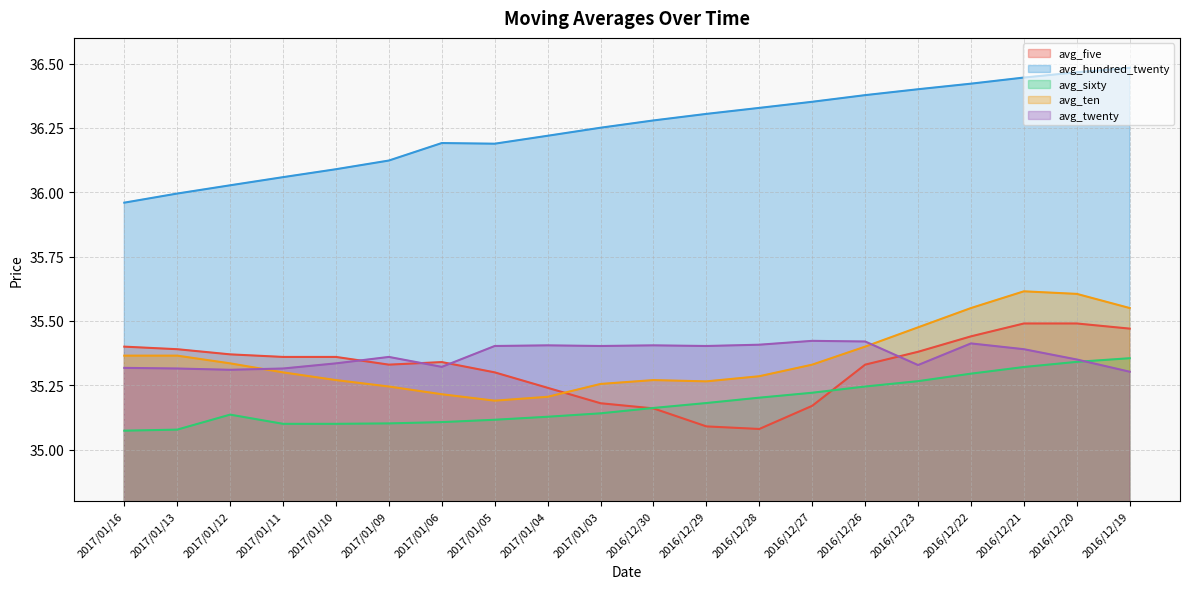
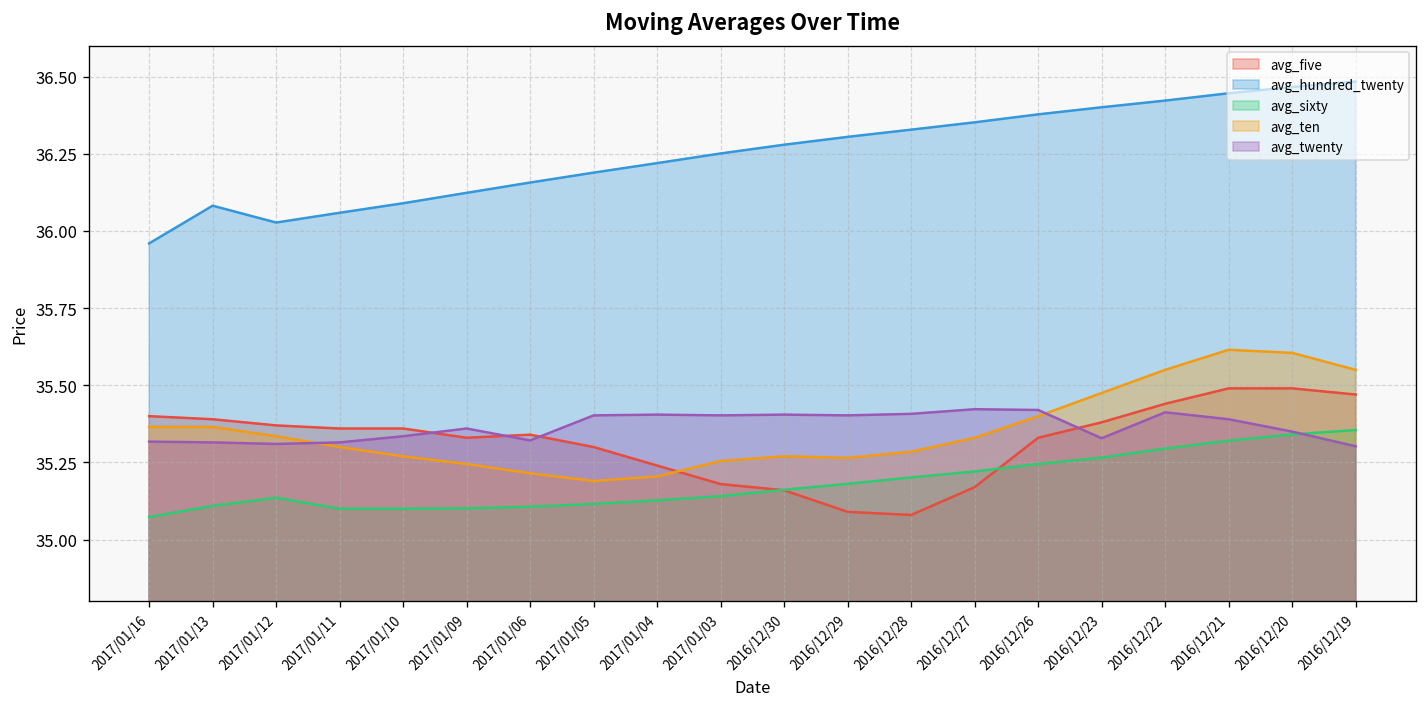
  {
    "avg_hundred_twenty": {
      "2017/01/16": 35.96,
-     "2017/01/13": 36.00,
+     "2017/01/13": 36.08,
      "2017/01/12": 36.03,
      "2017/01/11": 36.06,
      "2017/01/10": 36.09,
      "2017/01/09": 36.12,
-     "2017/01/06": 36.19,
+     "2017/01/06": 36.16,
      "2017/01/05": 36.19,
      "2017/01/04": 36.22,
      "2017/01/03": 36.25,
      "2016/12/30": 36.28,
      "2016/12/29": 36.30,
      "2016/12/28": 36.33,
      "2016/12/27": 36.35,
      "2016/12/26": 36.38,
      "2016/12/23": 36.40,
      "2016/12/22": 36.42
    },
    "avg_sixty": {
      "2017/01/16": 35.07,
-     "2017/01/13": 35.08,
+     "2017/01/13": 35.11,
      "2017/01/12": 35.14,
      "2017/01/11": 35.10,
      "2017/01/10": 35.10,
      "2017/01/09": 35.10,
      "2017/01/06": 35.11,
      "2017/01/05": 35.12,
      "2017/01/04": 35.13,
      "2017/01/03": 35.14,
      "2016/12/29": 35.18,
      "2016/12/28": 35.20,
      "2016/12/27": 35.22,
      "2016/12/26": 35.25,
      "2016/12/23": 35.27,
      "2016/12/22": 35.30,
      "2016/12/21": 35.32,
      "2016/12/19": 35.36
    },
    "avg_twenty": {
      "2017/01/16": 35.32,
      "2017/01/13": 35.32,
      "2017/01/12": 35.31,
      "2017/01/11": 35.32,
      "2017/01/10": 35.34,
      "2017/01/09": 35.36,
      "2017/01/06": 35.32,
      "2017/01/05": 35.40,
      "2017/01/04": 35.41,
      "2017/01/03": 35.40,
      "2016/12/30": 35.41,
      "2016/12/29": 35.40,
      "2016/12/28": 35.41,
      "2016/12/27": 35.42,
      "2016/12/26": 35.42,
      "2016/12/23": 35.33,
      "2016/12/22": 35.41,
      "2016/12/21": 35.39,
      "2016/12/19": 35.30
    }
  }
